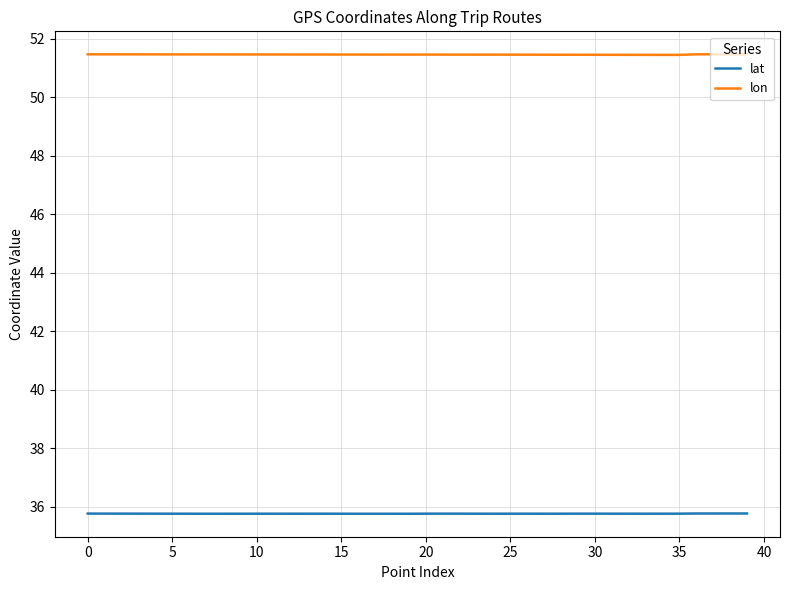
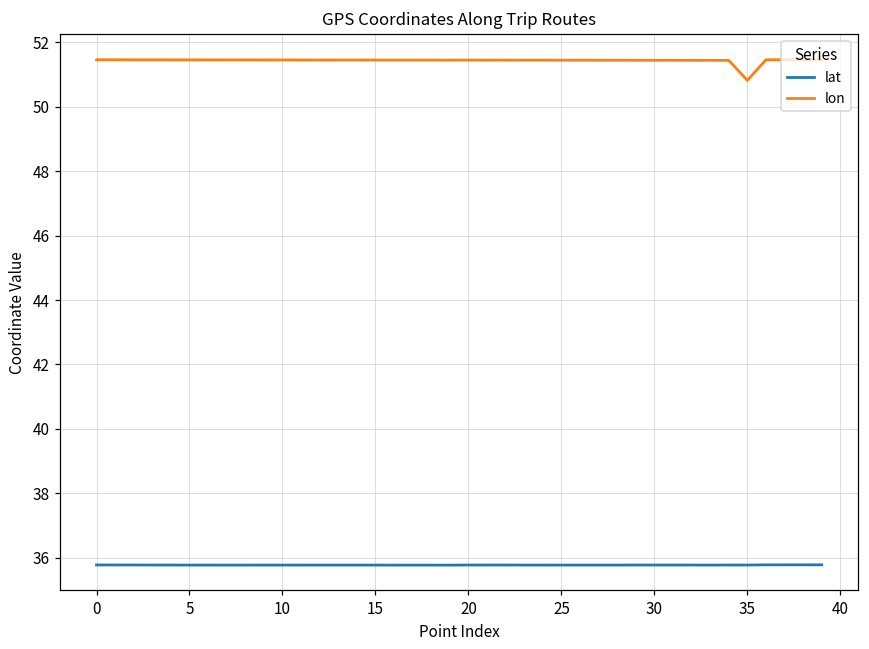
  {
    "lat": {
      "0": 35.8,
      "5": 35.8,
      "10": 35.8,
      "15": 35.8,
      "20": 35.8,
      "25": 35.8,
      "30": 35.8,
      "35": 35.8
    },
    "lon": {
      "0": 51.5,
      "5": 51.5,
      "10": 51.5,
      "15": 51.5,
      "20": 51.5,
      "25": 51.4,
      "30": 51.4,
-     "35": 51.4
+     "35": 50.8
    }
  }
